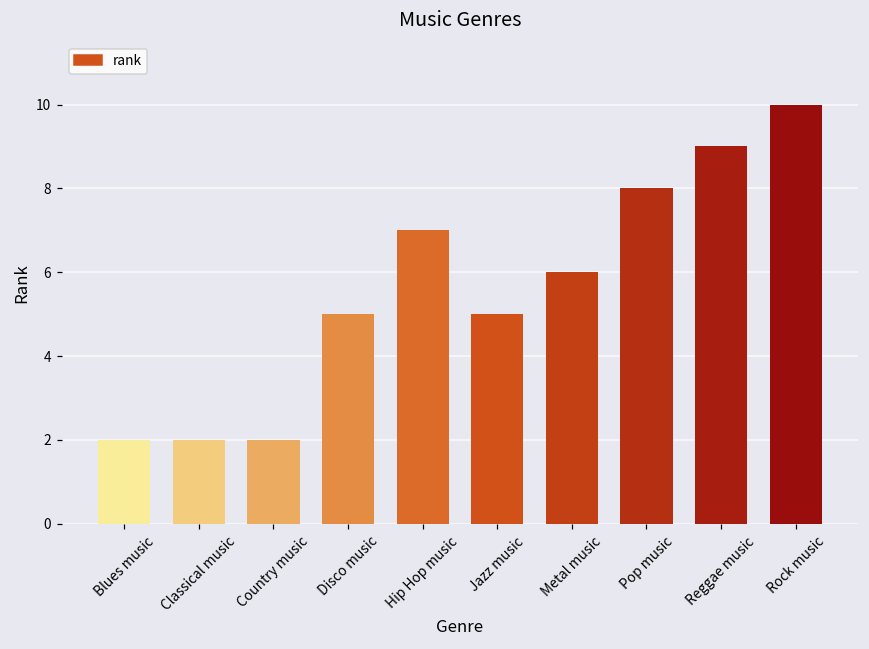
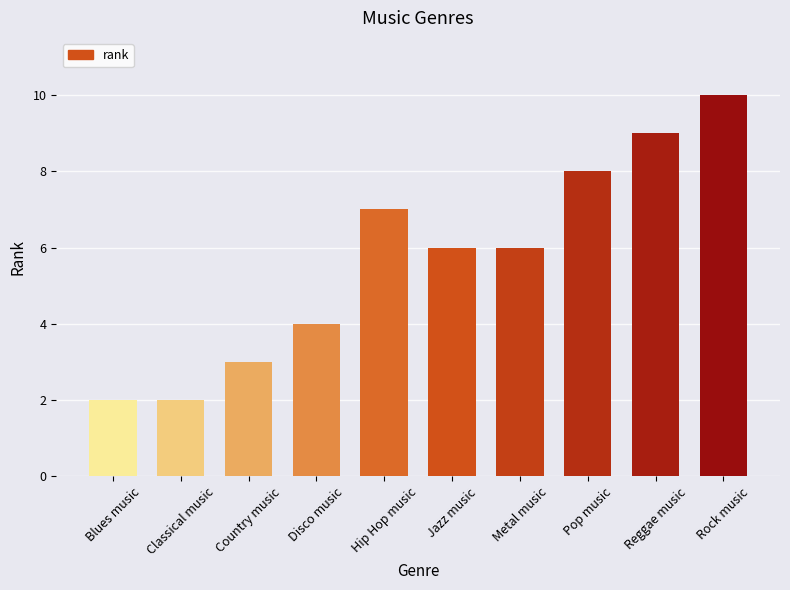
  {
    "Blues music": 2,
    "Classical music": 2,
-   "Country music": 2,
-   "Disco music": 5,
+   "Country music": 3,
+   "Disco music": 4,
    "Hip Hop music": 7,
-   "Jazz music": 5,
+   "Jazz music": 6,
    "Metal music": 6,
    "Pop music": 8,
    "Reggae music": 9,
    "Rock music": 10
  }
